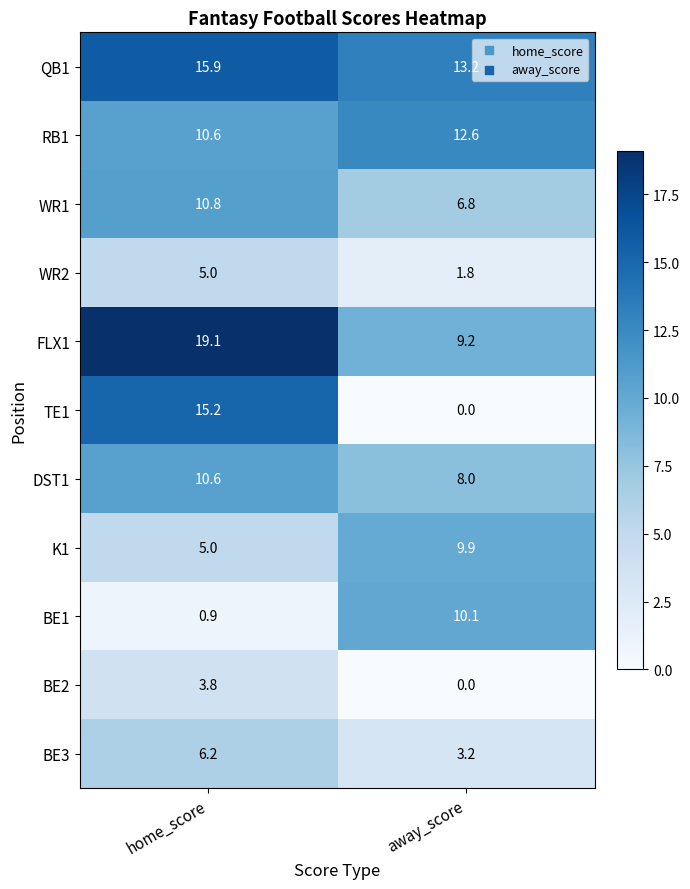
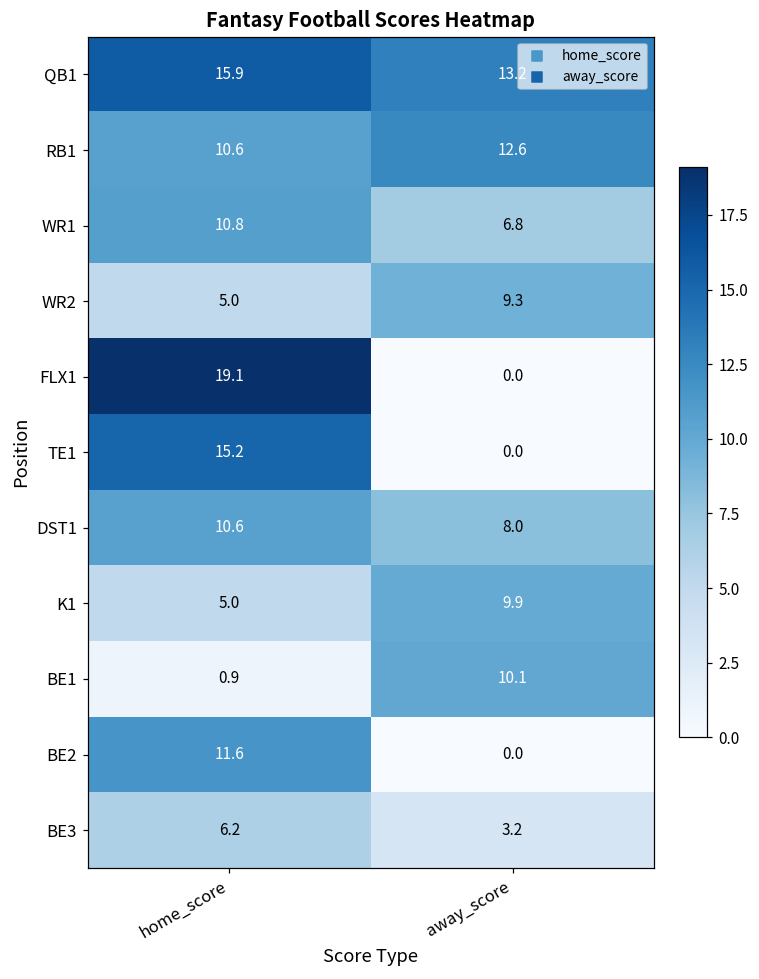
  {
    "QB1": {
      "home_score": 15.9
    },
    "RB1": {
      "home_score": 10.6,
      "away_score": 12.6
    },
    "WR1": {
      "home_score": 10.8,
      "away_score": 6.8
    },
    "WR2": {
      "home_score": 5.0,
-     "away_score": 1.8
+     "away_score": 9.3
    },
    "FLX1": {
      "home_score": 19.1,
-     "away_score": 9.2
+     "away_score": 0.0
    },
    "TE1": {
      "home_score": 15.2,
      "away_score": 0.0
    },
    "DST1": {
      "home_score": 10.6,
      "away_score": 8.0
    },
    "K1": {
      "home_score": 5.0,
      "away_score": 9.9
    },
    "BE1": {
      "home_score": 0.9,
      "away_score": 10.1
    },
    "BE2": {
-     "home_score": 3.8,
+     "home_score": 11.6,
      "away_score": 0.0
    },
    "BE3": {
      "home_score": 6.2,
      "away_score": 3.2
    }
  }
